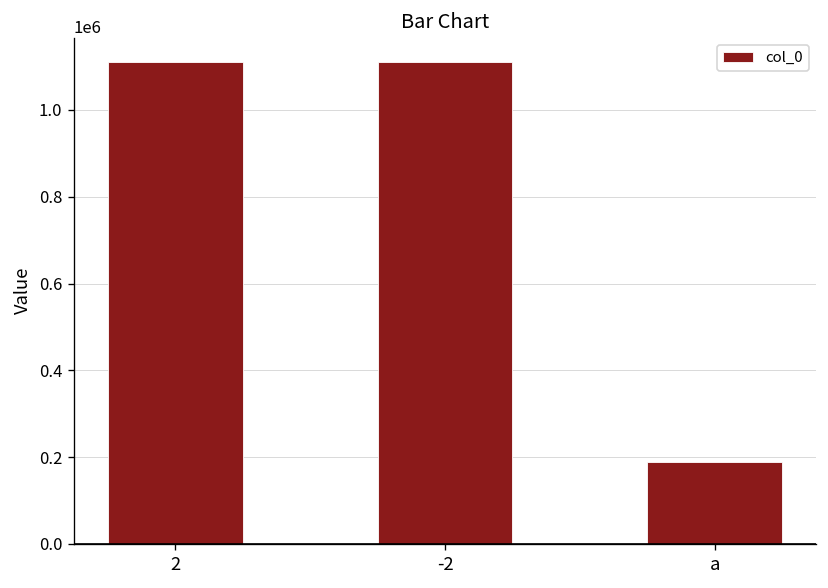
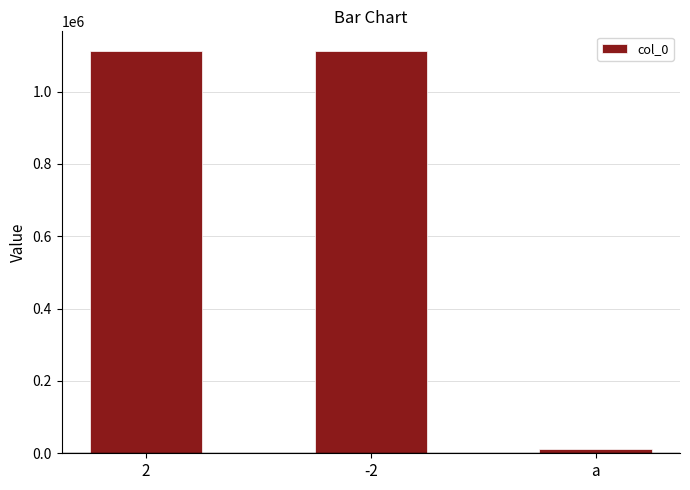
  {
    "2": 1110000,
    "-2": 1110000,
-   "a": 190000
+   "a": 10000
  }
